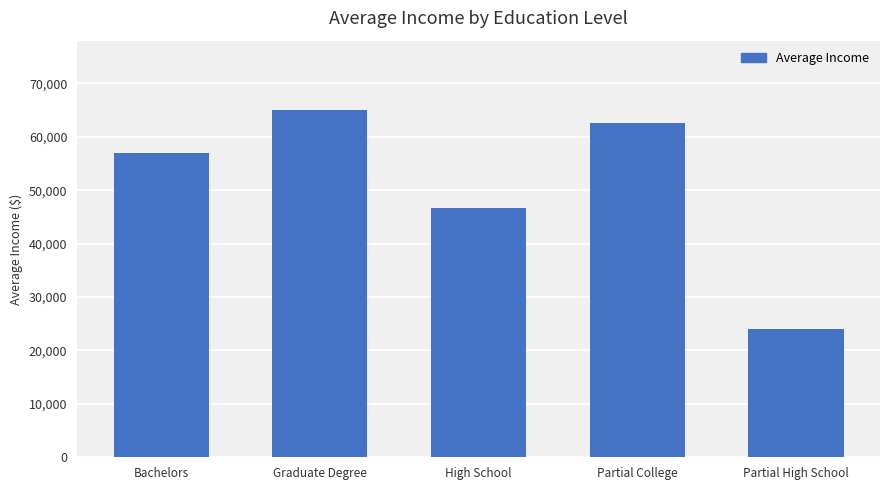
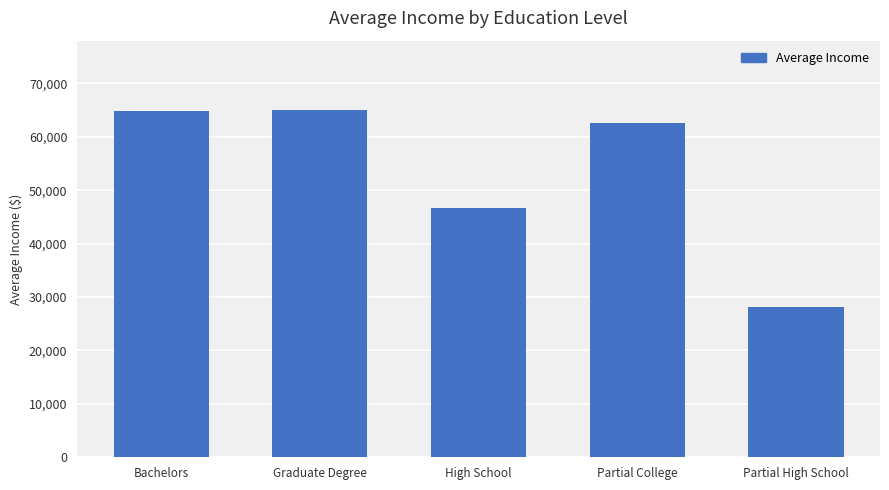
  {
-   "Bachelors": "57,000",
+   "Bachelors": "65,000",
    "Graduate Degree": "65,000",
    "High School": "47,000",
    "Partial College": "63,000",
-   "Partial High School": "24,000"
+   "Partial High School": "28,000"
  }
